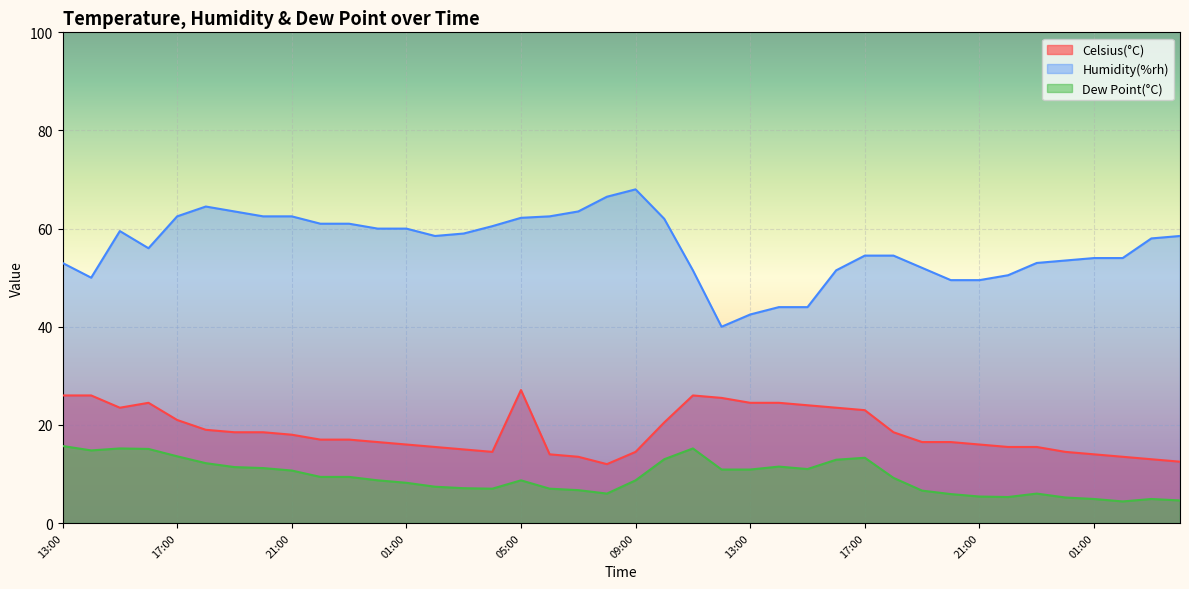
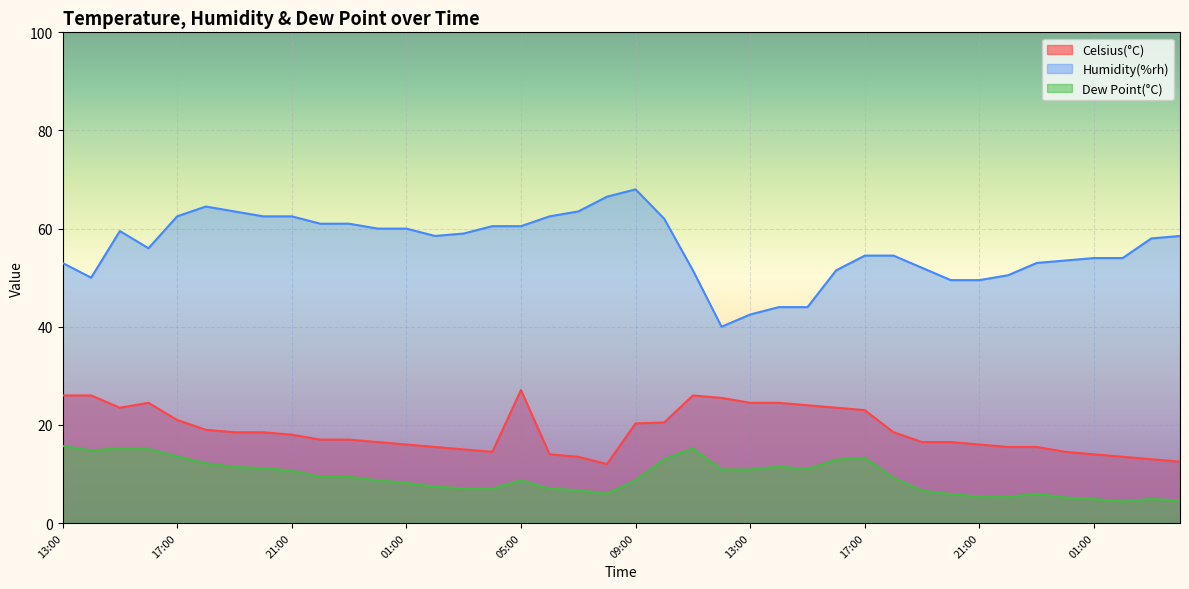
  {
    "Celsius(°C)": {
      "05:00": 27,
-     "09:00": 15
+     "09:00": 20
    },
    "Humidity(%rh)": {
-     "05:00": 62,
+     "05:00": 61,
      "09:00": 68
    },
    "Dew Point(°C)": {
      "05:00": 9,
      "09:00": 9
    }
  }
